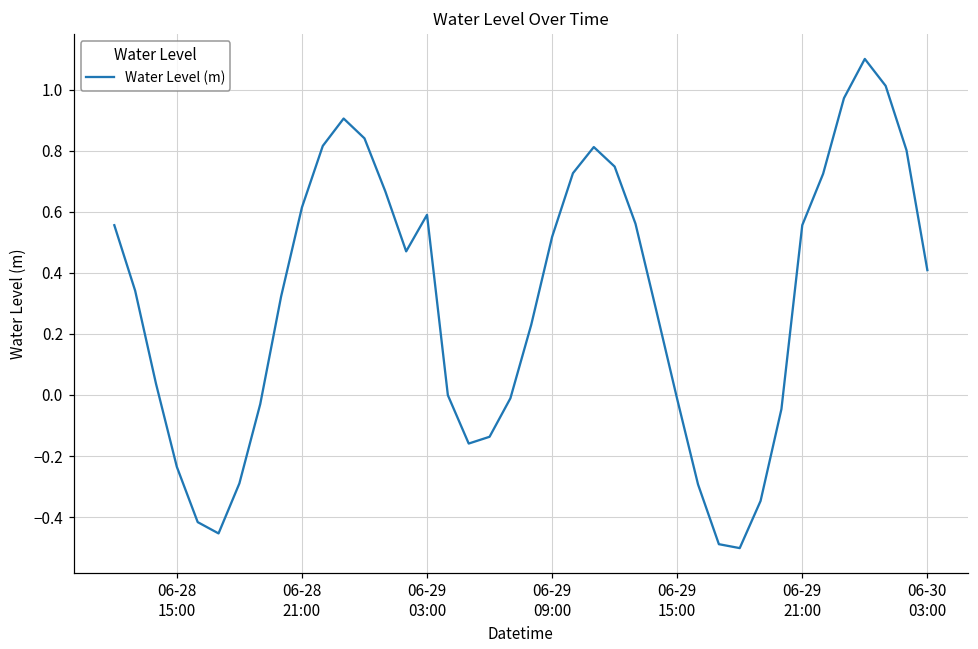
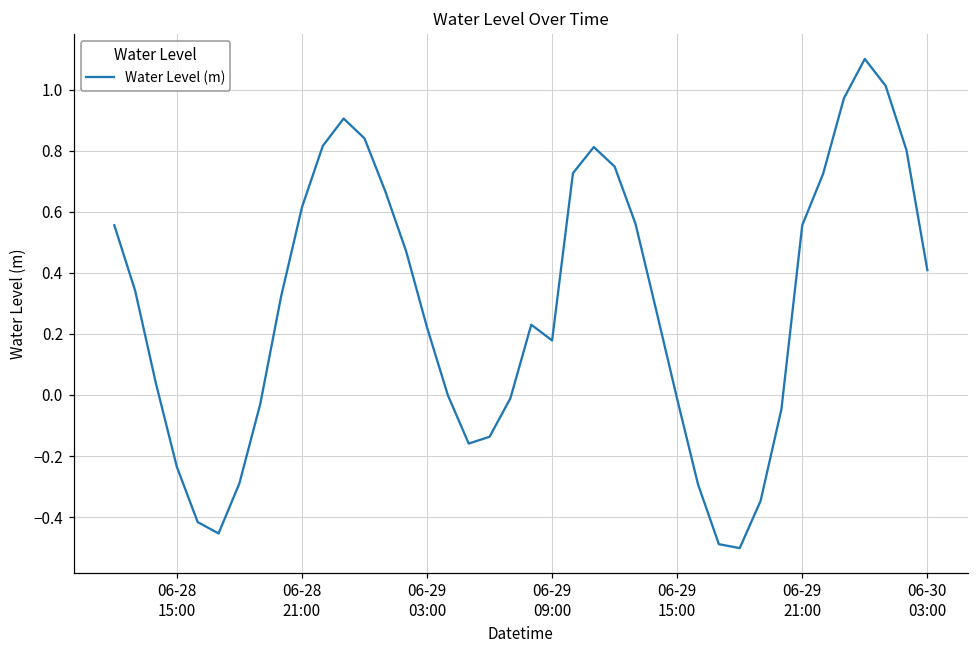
  {
    "06-28 15:00": -0.24,
    "06-28 21:00": 0.61,
-   "06-29 03:00": 0.59,
-   "06-29 09:00": 0.52,
+   "06-29 03:00": 0.22,
+   "06-29 09:00": 0.18,
    "06-29 15:00": -0.01,
    "06-29 21:00": 0.56,
    "06-30 03:00": 0.41
  }
